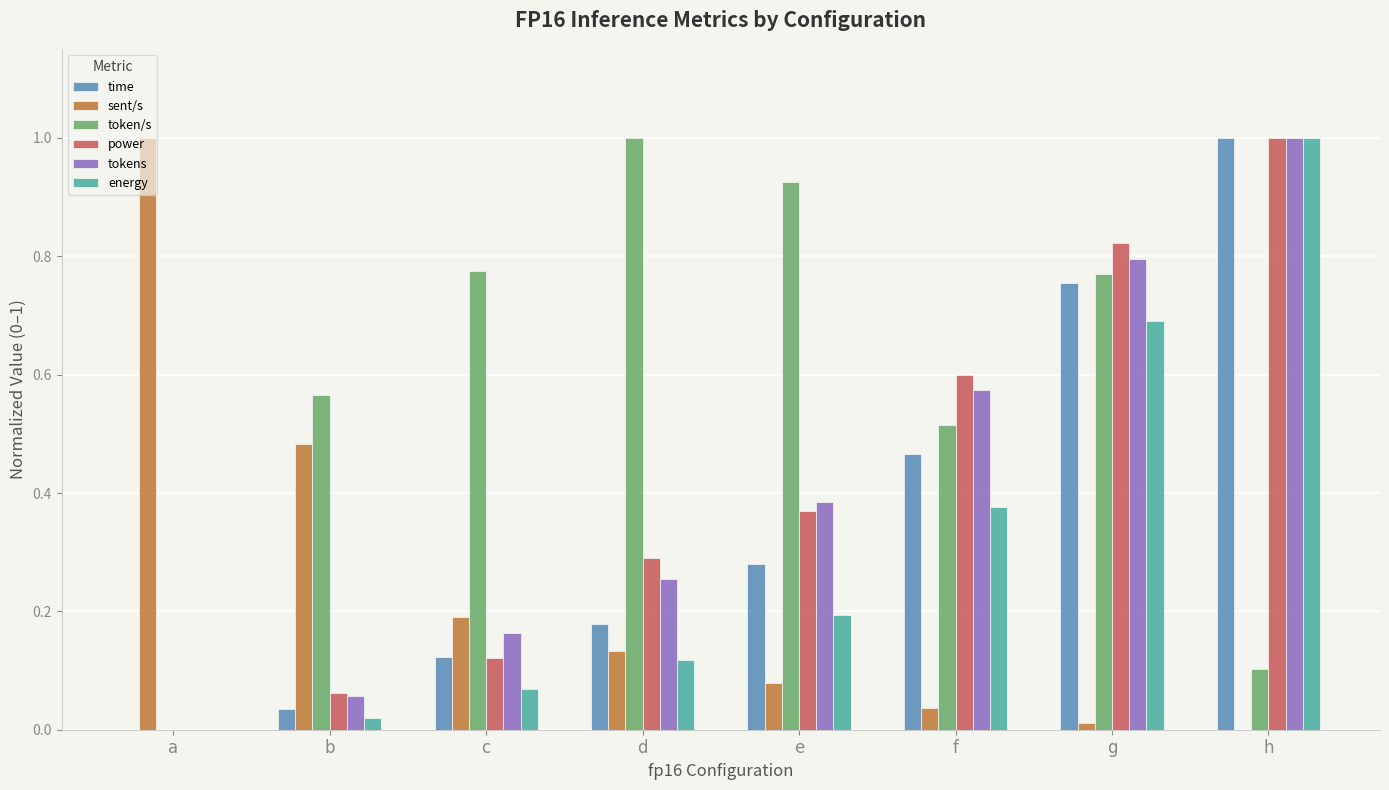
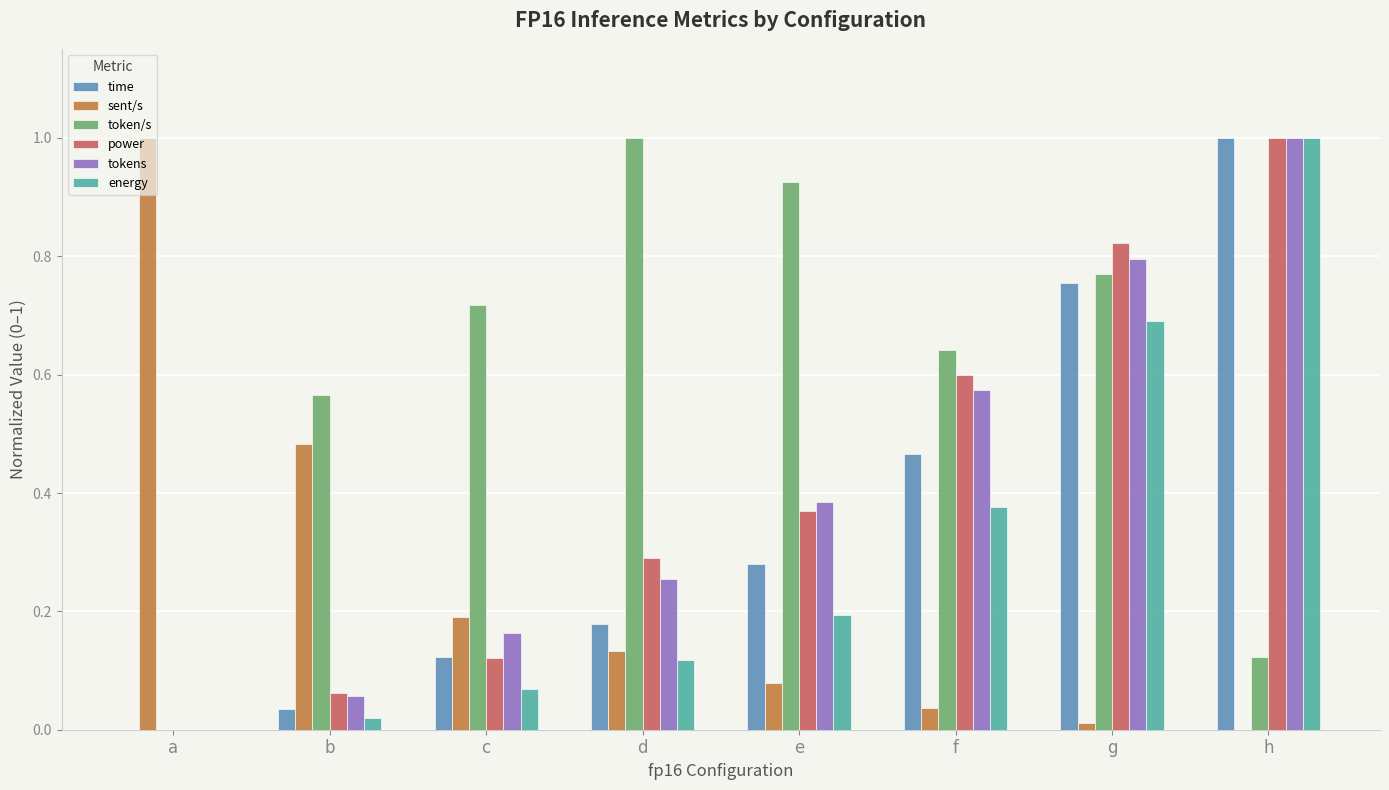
  {
    "token/s": {
      "a": 0.00,
      "b": 0.57,
-     "c": 0.78,
+     "c": 0.72,
      "d": 1.00,
      "e": 0.93,
-     "f": 0.51,
+     "f": 0.64,
      "g": 0.77,
-     "h": 0.10
+     "h": 0.12
    }
  }
